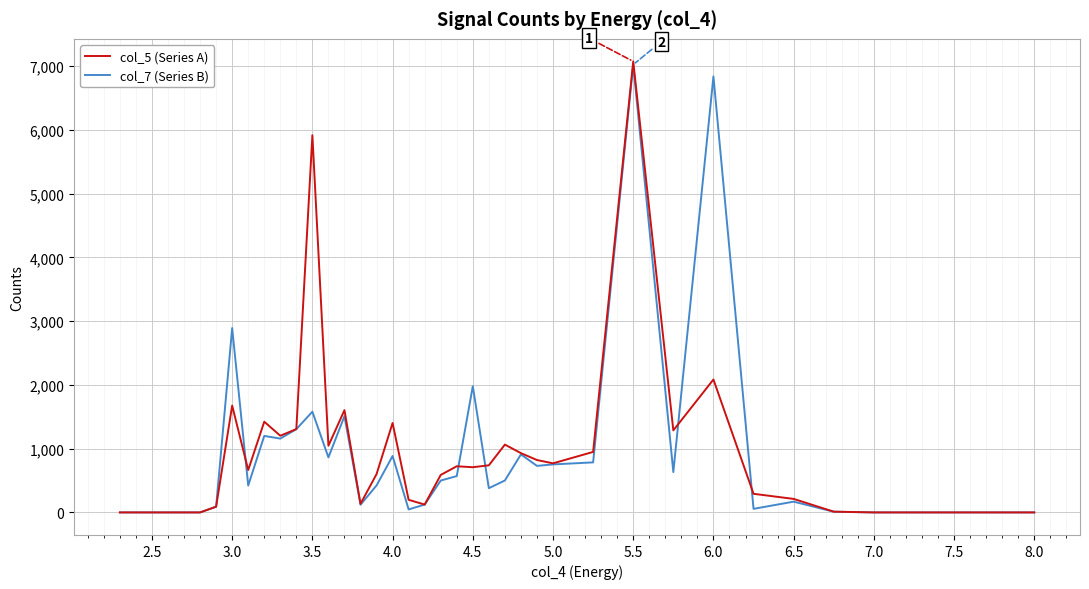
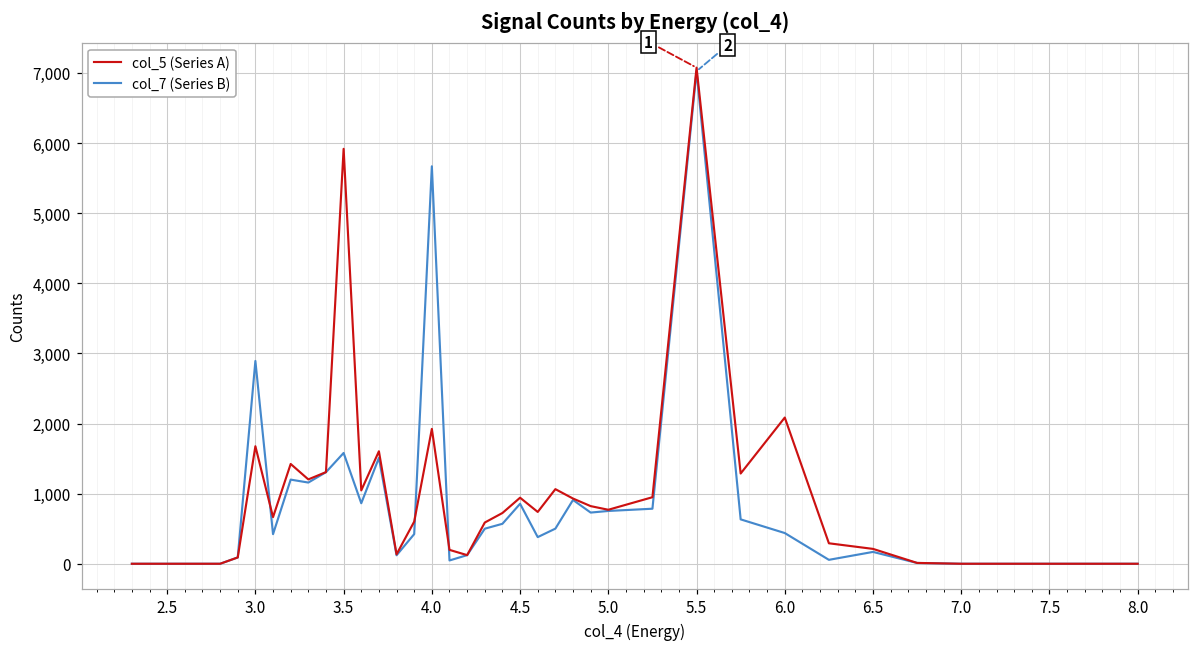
  {
    "col_5 (Series A)": {
      "3.0": "1,700",
      "3.5": "5,900",
-     "4.0": "1,400",
-     "4.5": "700",
+     "4.0": "1,900",
+     "4.5": "900",
      "6.0": "2,100",
      "6.5": "200"
    },
    "col_7 (Series B)": {
      "3.0": "2,900",
      "3.5": "1,600",
-     "4.0": "900",
-     "4.5": "2,000",
+     "4.0": "5,700",
+     "4.5": "900",
      "5.5": "7,000",
-     "6.0": "6,800",
+     "6.0": "400",
      "6.5": "200"
    }
  }
